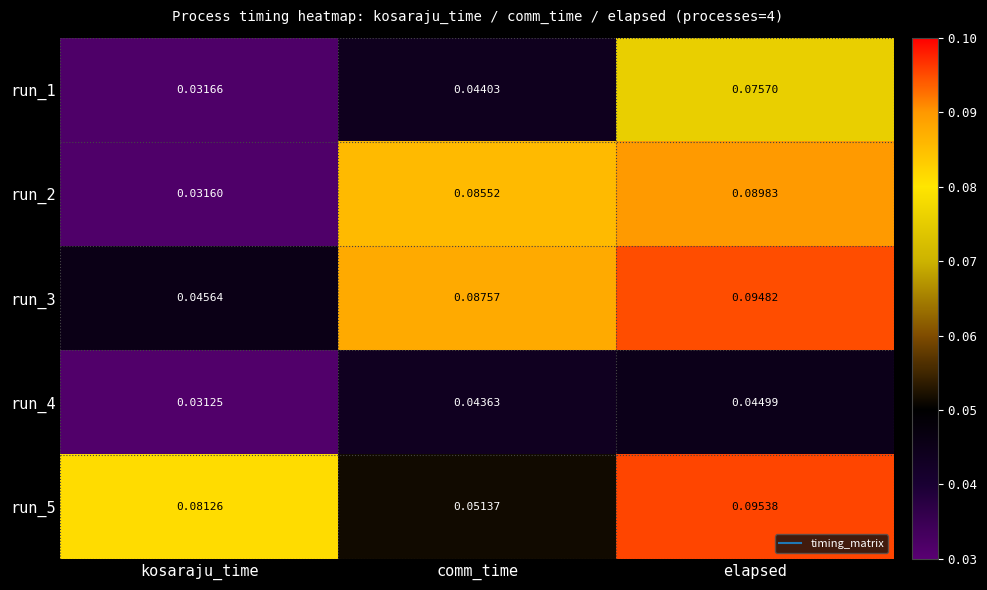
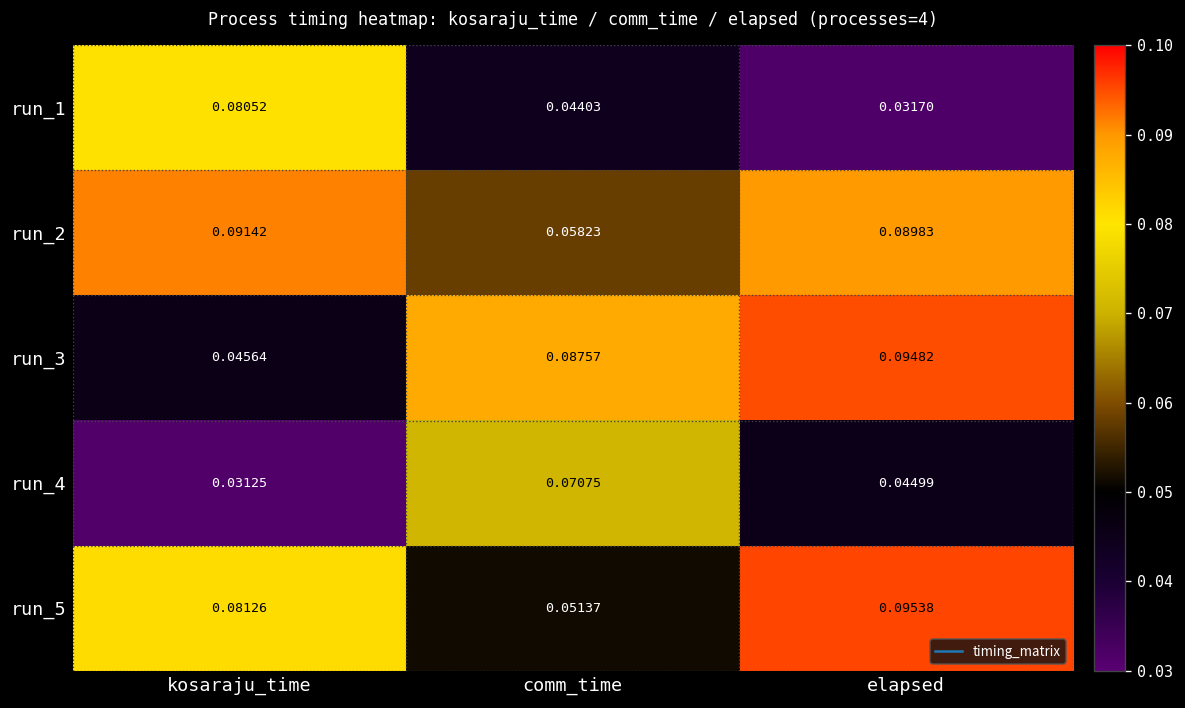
  {
    "run_1": {
-     "kosaraju_time": 0.03166,
+     "kosaraju_time": 0.08052,
      "comm_time": 0.04403,
-     "elapsed": 0.07570
+     "elapsed": 0.03170
    },
    "run_2": {
-     "kosaraju_time": 0.03160,
-     "comm_time": 0.08552,
+     "kosaraju_time": 0.09142,
+     "comm_time": 0.05823,
      "elapsed": 0.08983
    },
    "run_3": {
      "kosaraju_time": 0.04564,
      "comm_time": 0.08757,
      "elapsed": 0.09482
    },
    "run_4": {
      "kosaraju_time": 0.03125,
-     "comm_time": 0.04363,
+     "comm_time": 0.07075,
      "elapsed": 0.04499
    },
    "run_5": {
      "kosaraju_time": 0.08126,
      "comm_time": 0.05137,
      "elapsed": 0.09538
    }
  }
